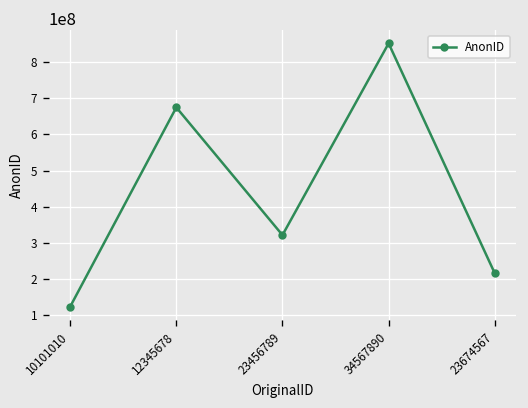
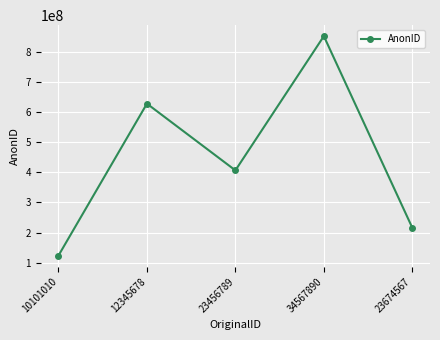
  {
    "10101010": 120000000,
-   "12345678": 670000000,
-   "23456789": 320000000,
+   "12345678": 630000000,
+   "23456789": 410000000,
    "34567890": 850000000,
    "23674567": 220000000
  }
